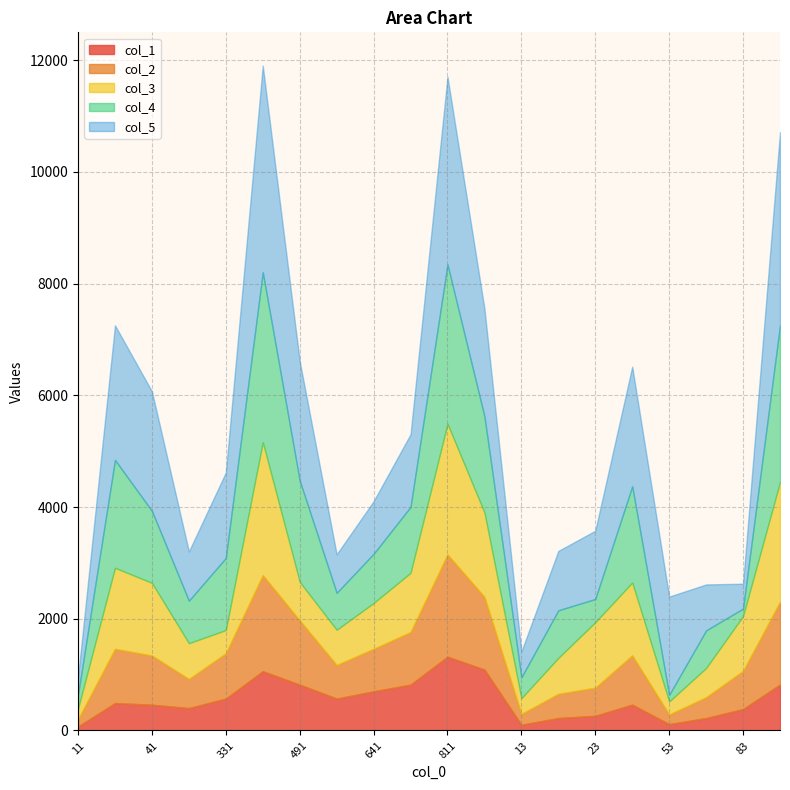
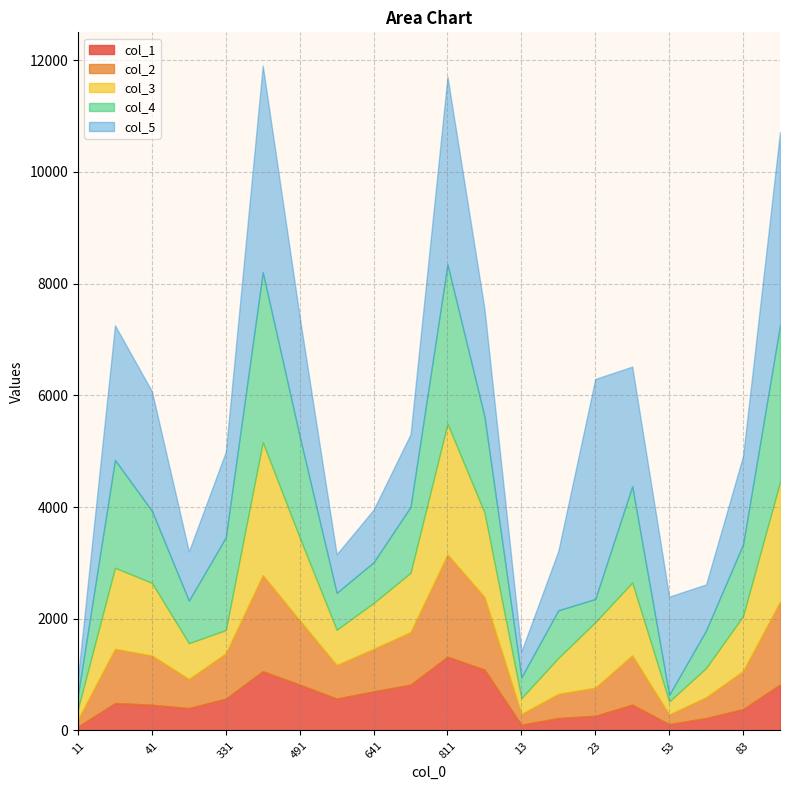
  {
    "col_3": {
      "41": 1300,
      "331": 400,
-     "491": 700,
+     "491": 1500,
      "641": 800,
      "811": 2300,
      "23": 1200,
      "53": 200,
      "83": 1000
    },
    "col_4": {
      "41": 1300,
-     "331": 1300,
+     "331": 1700,
      "491": 1800,
-     "641": 900,
+     "641": 700,
      "811": 2900,
      "23": 400,
      "53": 100,
-     "83": 100
+     "83": 1300
    },
    "col_5": {
      "41": 2100,
      "331": 1500,
      "491": 2100,
      "641": 900,
      "811": 3400,
-     "23": 1200,
+     "23": 3900,
      "53": 1800,
-     "83": 400
+     "83": 1600
    }
  }
